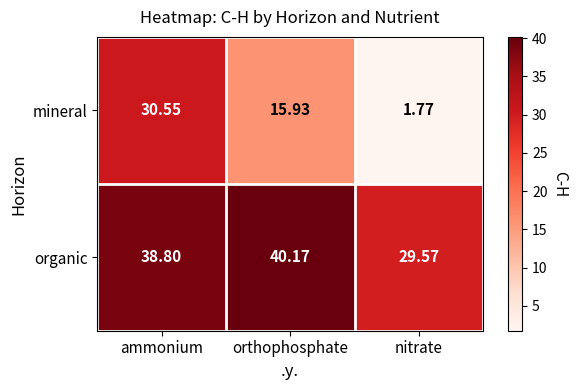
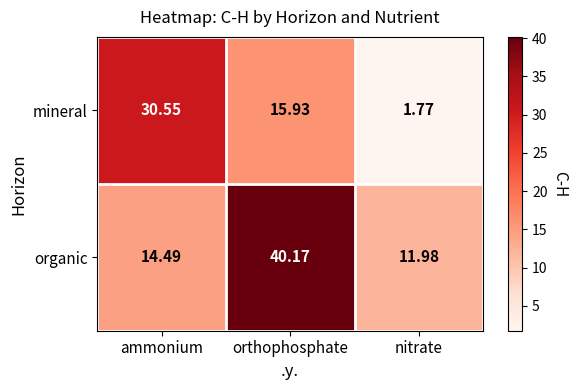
  {
    "mineral": {
      "ammonium": 30.55,
      "orthophosphate": 15.93,
      "nitrate": 1.77
    },
    "organic": {
-     "ammonium": 38.80,
+     "ammonium": 14.49,
      "orthophosphate": 40.17,
-     "nitrate": 29.57
+     "nitrate": 11.98
    }
  }
